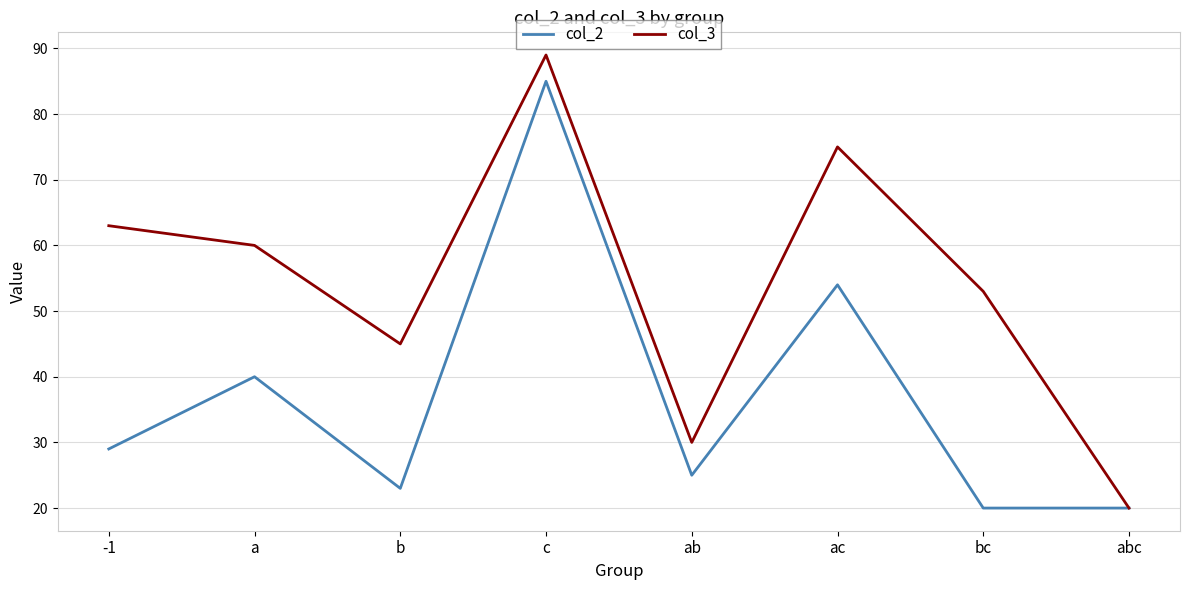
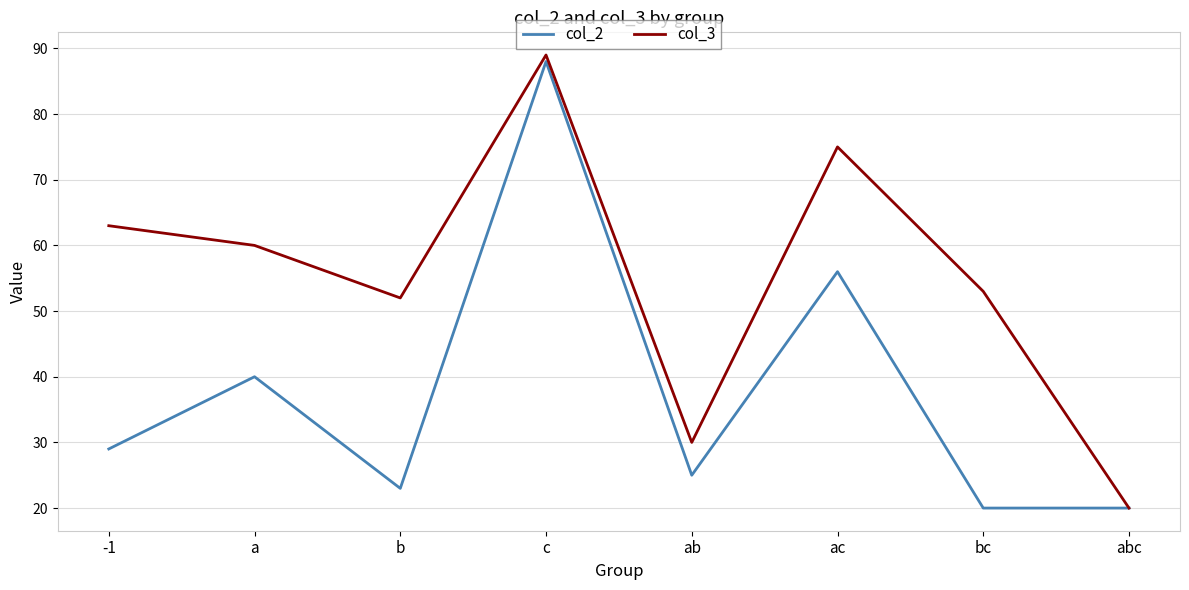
  {
    "col_2": {
      "-1": 29,
      "a": 40,
      "b": 23,
-     "c": 85,
+     "c": 88,
      "ab": 25,
-     "ac": 54,
+     "ac": 56,
      "bc": 20
    },
    "col_3": {
      "-1": 63,
      "a": 60,
-     "b": 45,
+     "b": 52,
      "c": 89,
      "ab": 30,
      "ac": 75,
      "bc": 53
    }
  }
